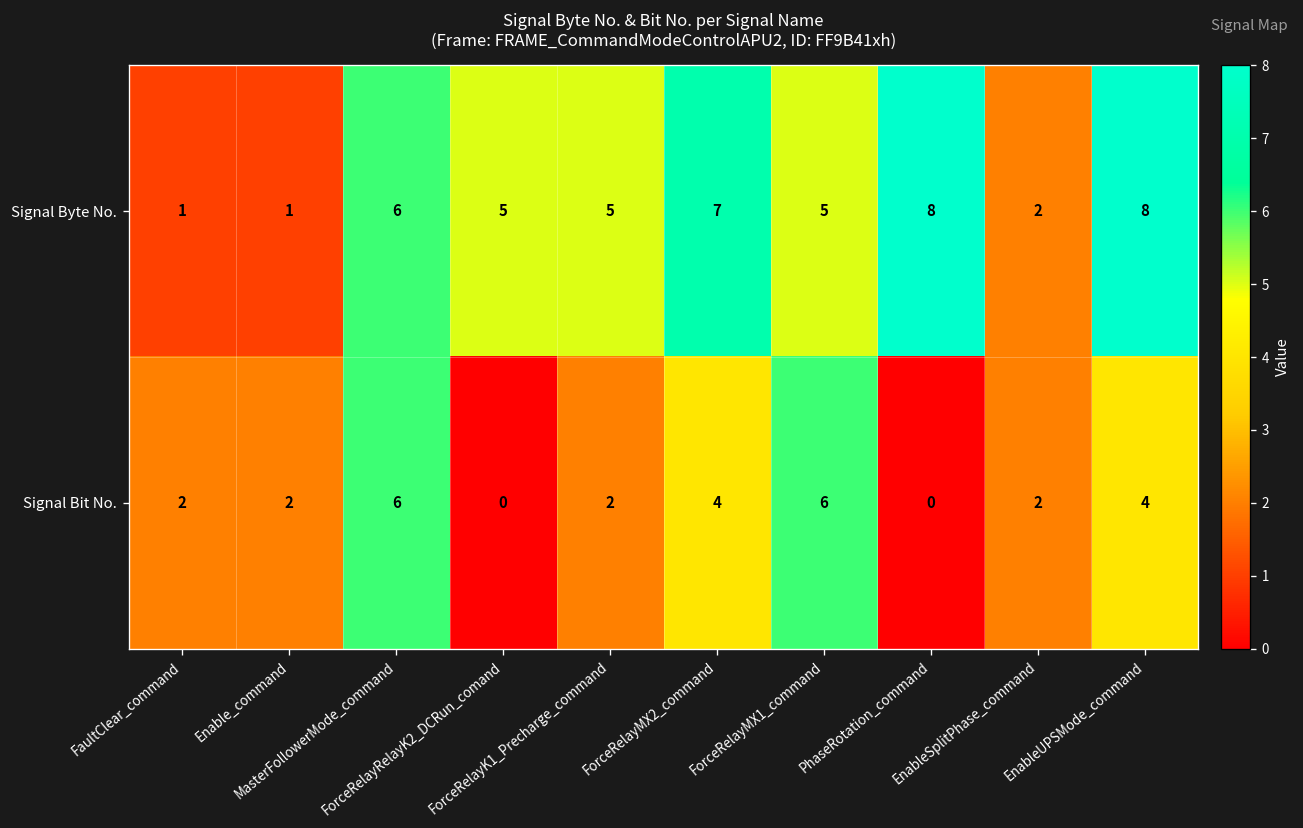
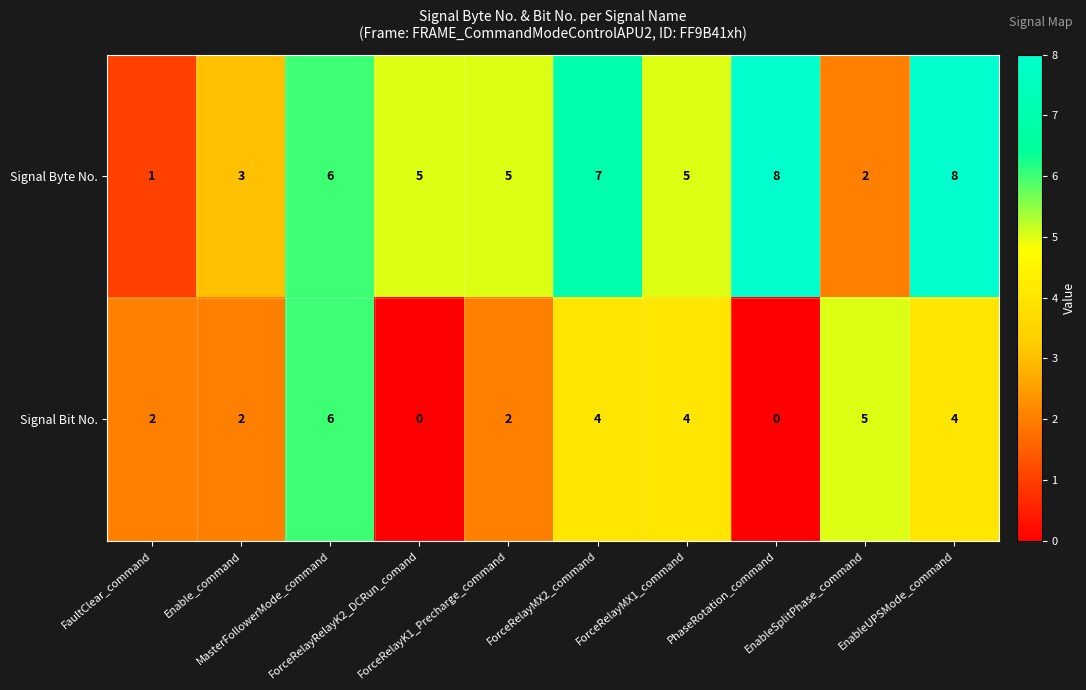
  {
    "Signal Byte No.": {
      "FaultClear_command": 1,
-     "Enable_command": 1,
+     "Enable_command": 3,
      "MasterFollowerMode_command": 6,
      "ForceRelayRelayK2_DCRun_comand": 5,
      "ForceRelayK1_Precharge_command": 5,
      "ForceRelayMX2_command": 7,
      "ForceRelayMX1_command": 5,
      "PhaseRotation_command": 8,
      "EnableSplitPhase_command": 2,
      "EnableUPSMode_command": 8
    },
    "Signal Bit No.": {
      "FaultClear_command": 2,
      "Enable_command": 2,
      "MasterFollowerMode_command": 6,
      "ForceRelayRelayK2_DCRun_comand": 0,
      "ForceRelayK1_Precharge_command": 2,
      "ForceRelayMX2_command": 4,
-     "ForceRelayMX1_command": 6,
+     "ForceRelayMX1_command": 4,
      "PhaseRotation_command": 0,
-     "EnableSplitPhase_command": 2,
+     "EnableSplitPhase_command": 5,
      "EnableUPSMode_command": 4
    }
  }
